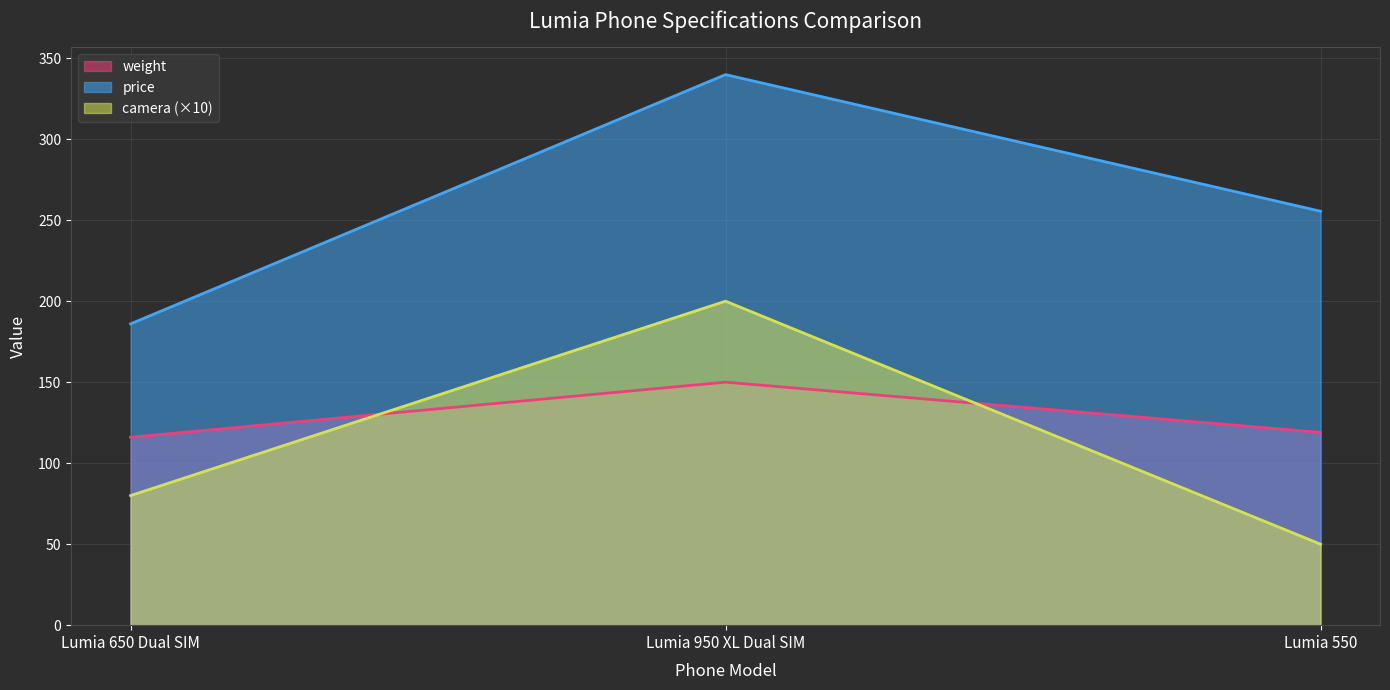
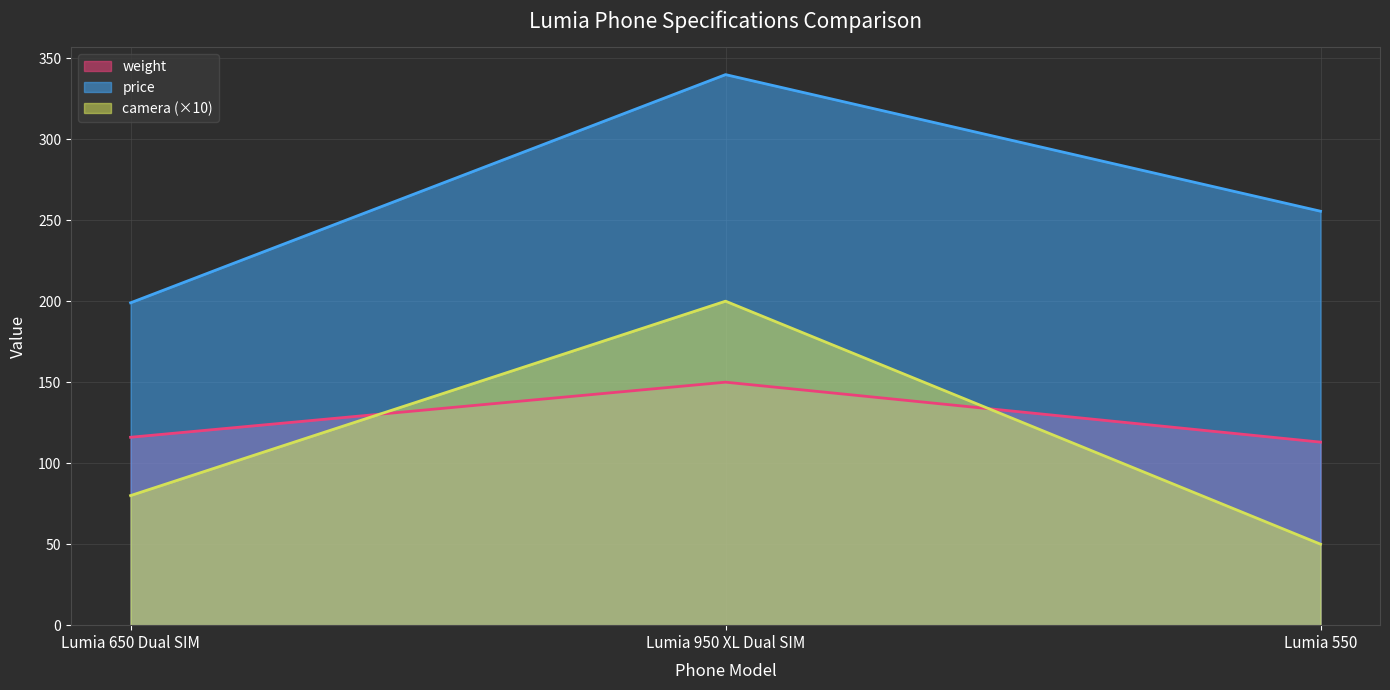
  {
    "weight": {
      "Lumia 650 Dual SIM": 116,
      "Lumia 950 XL Dual SIM": 150,
-     "Lumia 550": 119
+     "Lumia 550": 113
    },
    "price": {
-     "Lumia 650 Dual SIM": 186,
+     "Lumia 650 Dual SIM": 199,
      "Lumia 950 XL Dual SIM": 340,
      "Lumia 550": 256
    },
    "camera (×10)": {
      "Lumia 650 Dual SIM": 80,
      "Lumia 950 XL Dual SIM": 200,
      "Lumia 550": 50
    }
  }
